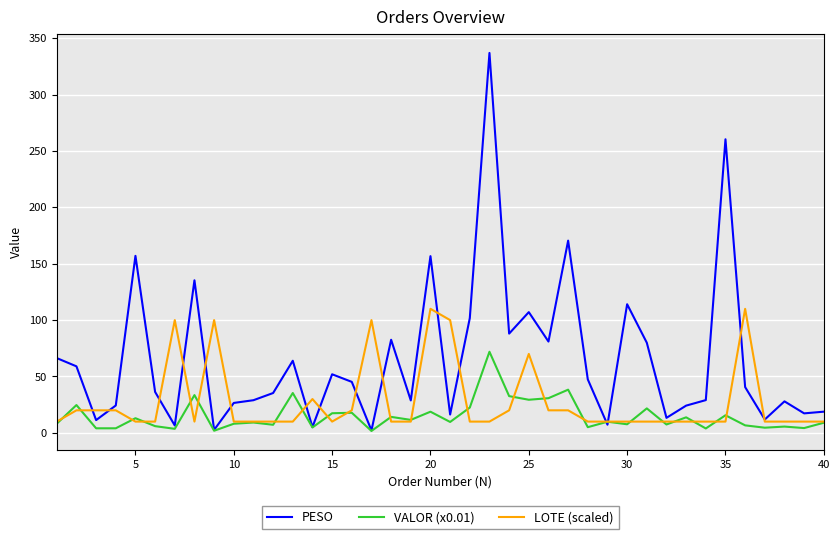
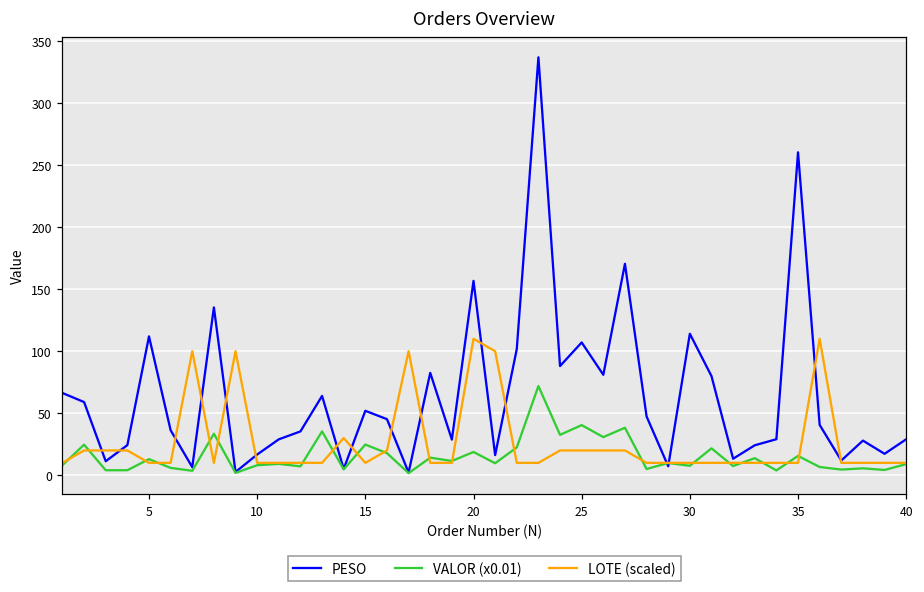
  {
    "PESO": {
-     "5": 157,
-     "10": 27,
+     "5": 112,
+     "10": 17,
      "15": 52,
      "20": 157,
      "25": 107,
      "30": 114,
      "35": 260,
-     "40": 19
+     "40": 29
    },
    "VALOR (x0.01)": {
      "5": 13,
-     "15": 17,
+     "15": 25,
      "20": 19,
-     "25": 29,
+     "25": 40,
      "30": 8,
      "35": 16
    },
    "LOTE (scaled)": {
      "5": 10,
      "15": 10,
      "20": 110,
-     "25": 70,
+     "25": 20,
      "30": 10,
      "35": 10
    }
  }
